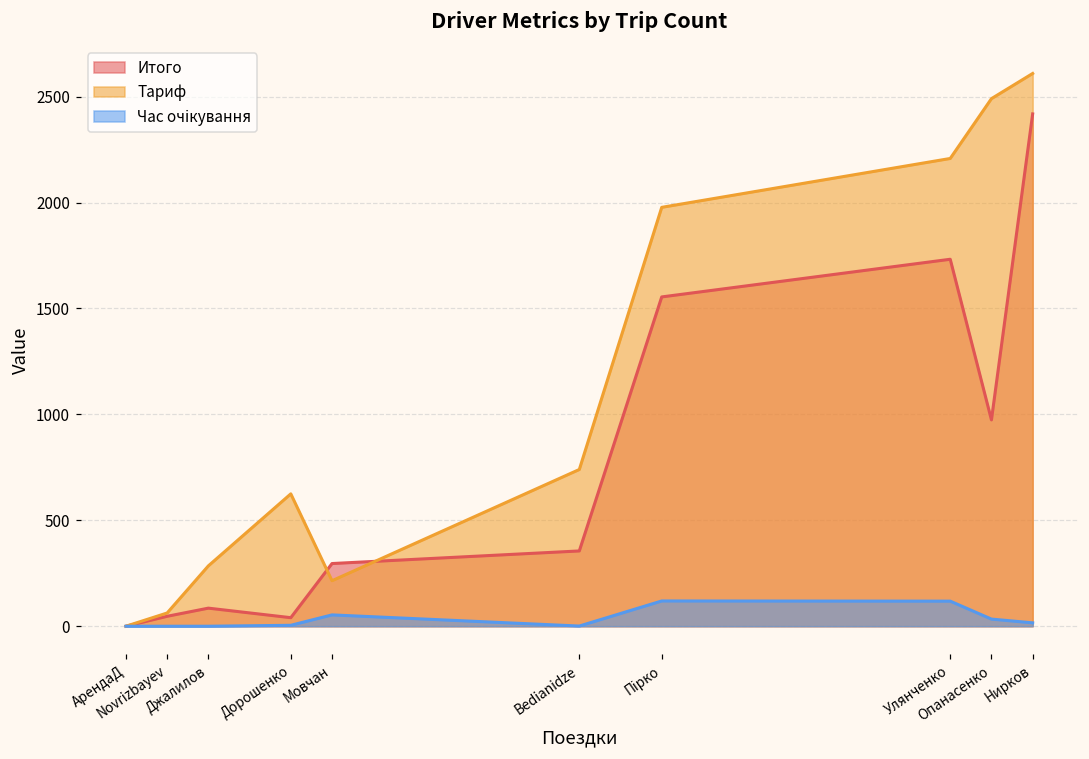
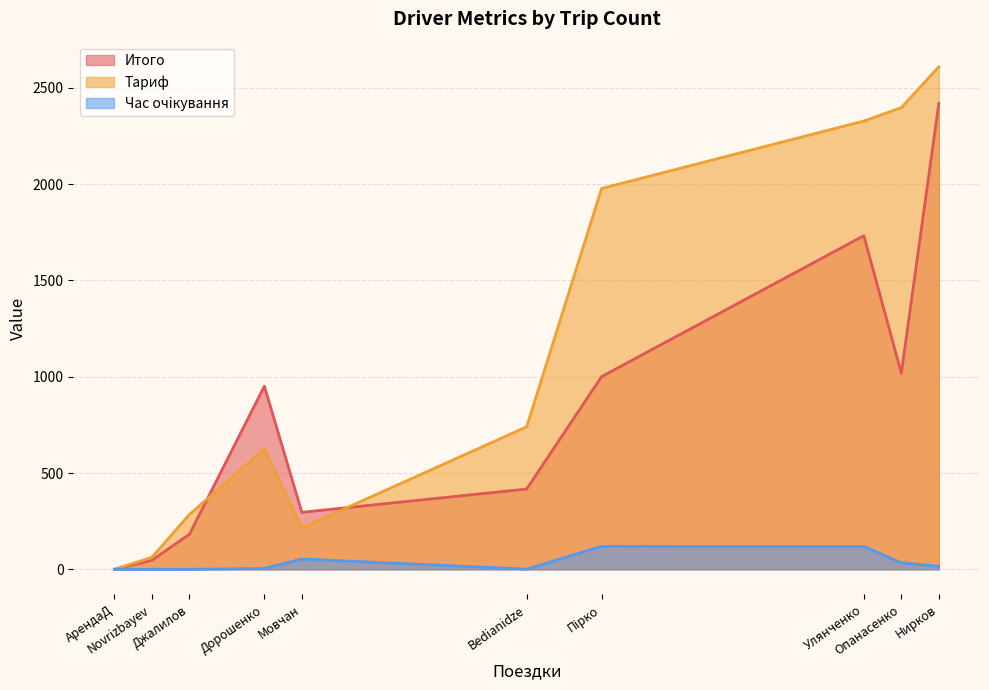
  {
    "Итого": {
      "Novrizbayev": 50,
-     "Джалилов": 90,
-     "Дорошенко": 40,
+     "Джалилов": 180,
+     "Дорошенко": 950,
      "Мовчан": 300,
-     "Bedianidze": 360,
-     "Пірко": 1550,
+     "Bedianidze": 420,
+     "Пірко": 1000,
      "Улянченко": 1730,
-     "Опанасенко": 970,
+     "Опанасенко": 1020,
      "Нирков": 2420
    },
    "Тариф": {
      "Novrizbayev": 60,
      "Джалилов": 280,
      "Дорошенко": 620,
      "Мовчан": 210,
      "Bedianidze": 740,
      "Пірко": 1980,
-     "Улянченко": 2210,
-     "Опанасенко": 2490,
+     "Улянченко": 2330,
+     "Опанасенко": 2400,
      "Нирков": 2610
    },
    "Час очікування": {
      "Novrizbayev": 0,
      "Джалилов": 0,
      "Дорошенко": 0,
      "Мовчан": 50,
      "Bedianidze": 0,
      "Пірко": 120,
      "Улянченко": 120,
      "Опанасенко": 30,
      "Нирков": 20
    }
  }
